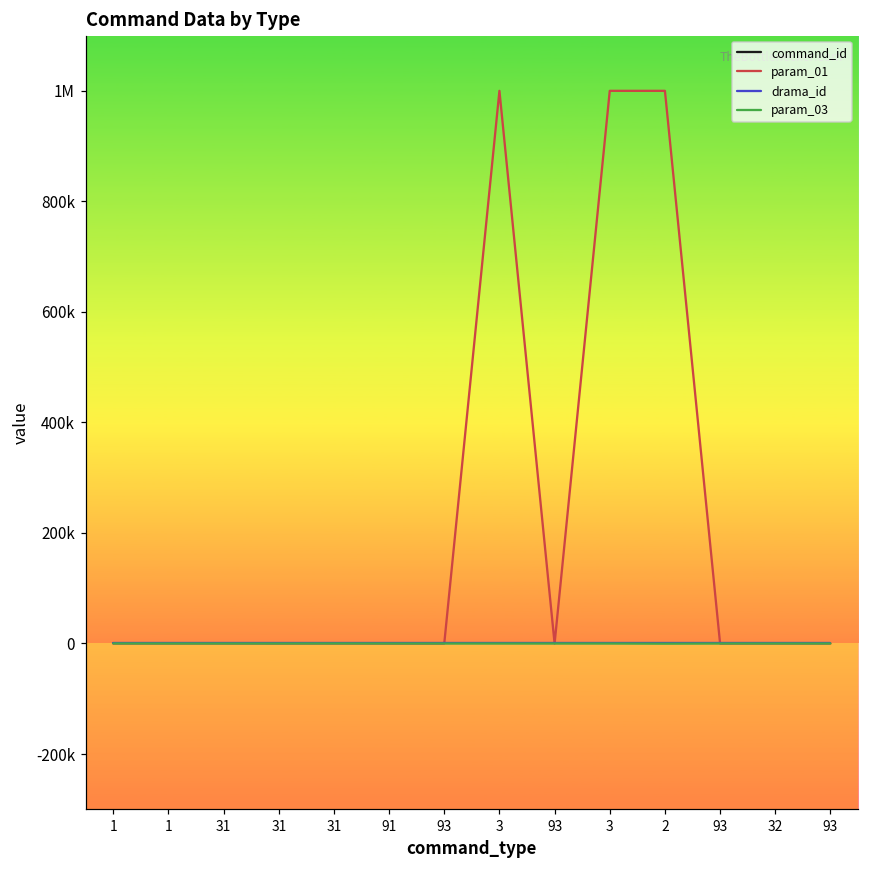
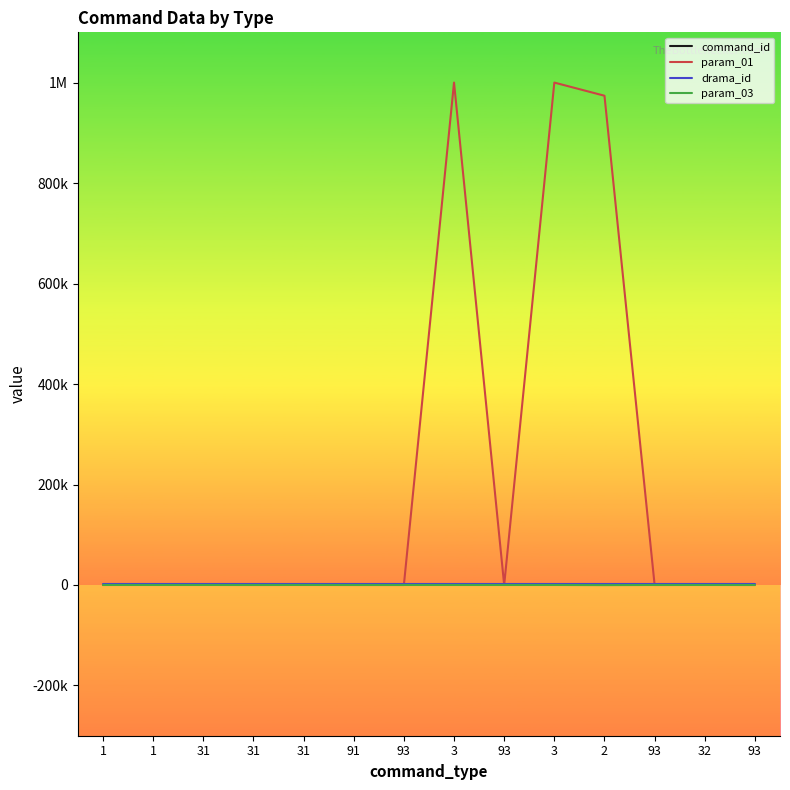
  {
    "param_01": {
-     "2": 1000000
+     "2": 970000
    }
  }
